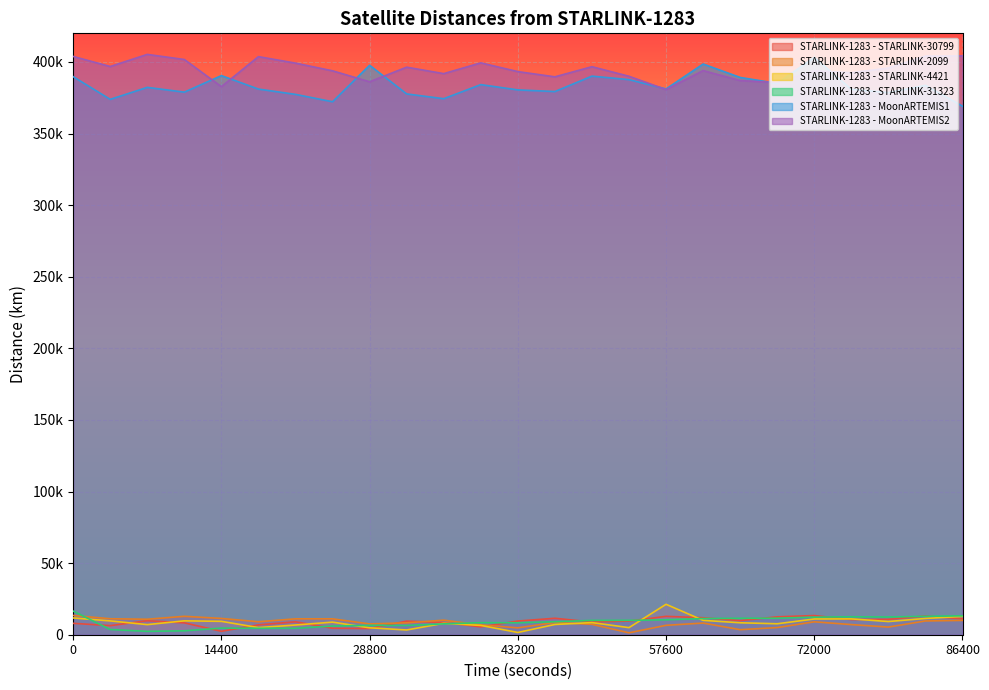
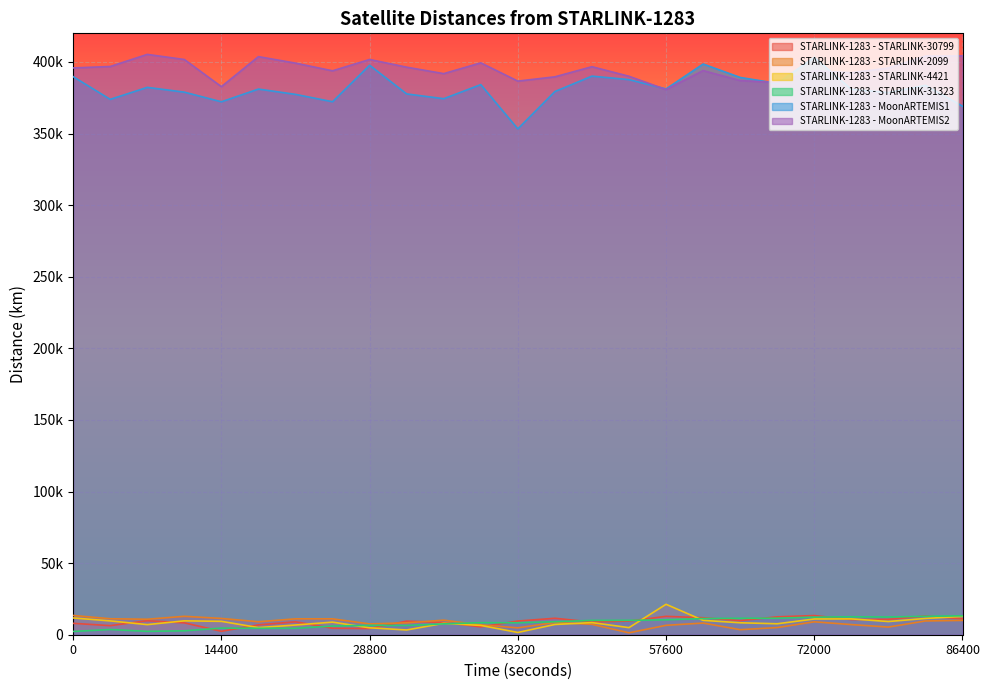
  {
    "STARLINK-1283 - STARLINK-4421": {
      "14400": 9000,
      "43200": 2000,
      "57600": 21000
    },
    "STARLINK-1283 - STARLINK-31323": {
-     "0": 17000,
+     "0": 2000,
      "14400": 5000,
      "57600": 10000
    },
    "STARLINK-1283 - MoonARTEMIS1": {
      "0": 390000,
-     "14400": 390000,
+     "14400": 372000,
      "28800": 398000,
-     "43200": 380000,
+     "43200": 353000,
      "86400": 369000
    },
    "STARLINK-1283 - MoonARTEMIS2": {
-     "0": 404000,
+     "0": 396000,
      "14400": 383000,
-     "28800": 386000,
-     "43200": 393000,
+     "28800": 402000,
+     "43200": 387000,
      "86400": 404000
    }
  }
